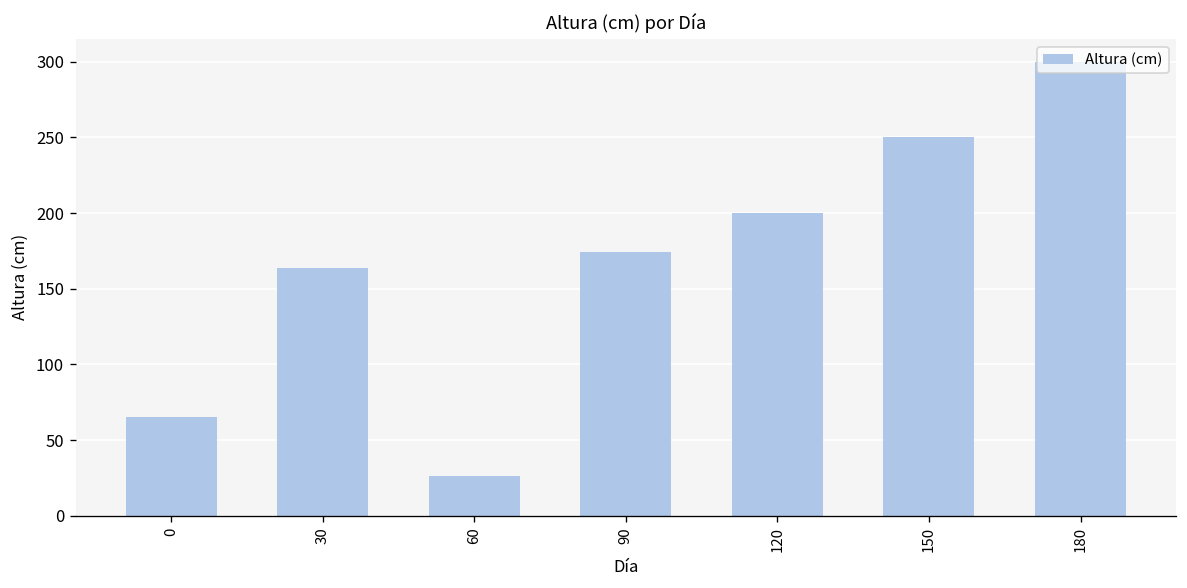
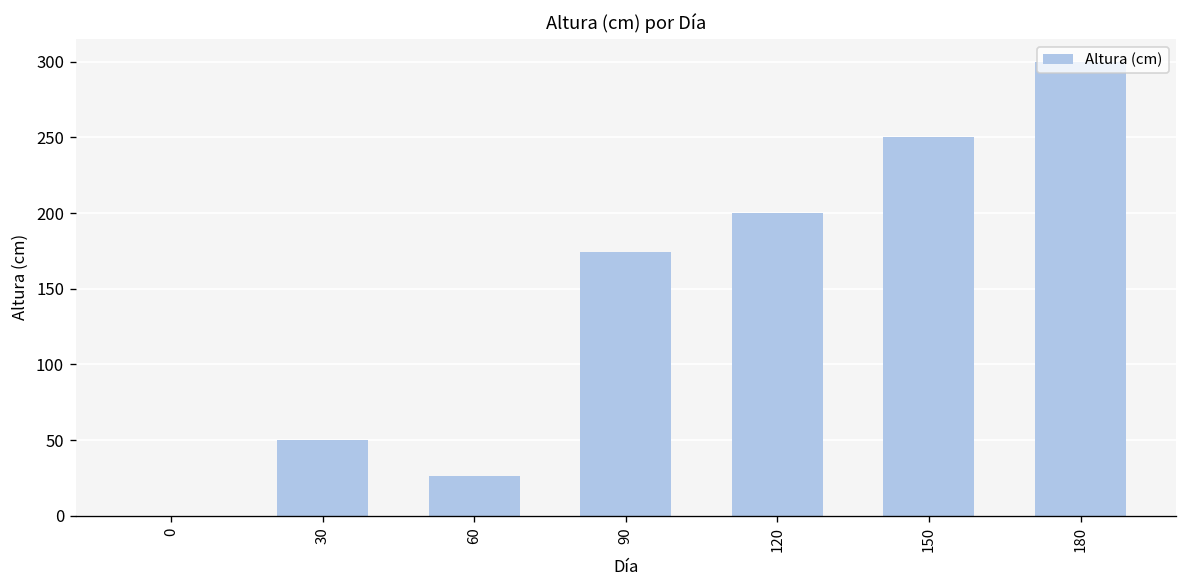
  {
-   "0": 65,
-   "30": 164,
+   "0": 0,
+   "30": 50,
    "60": 26,
    "90": 174,
    "120": 200,
    "150": 250
  }
